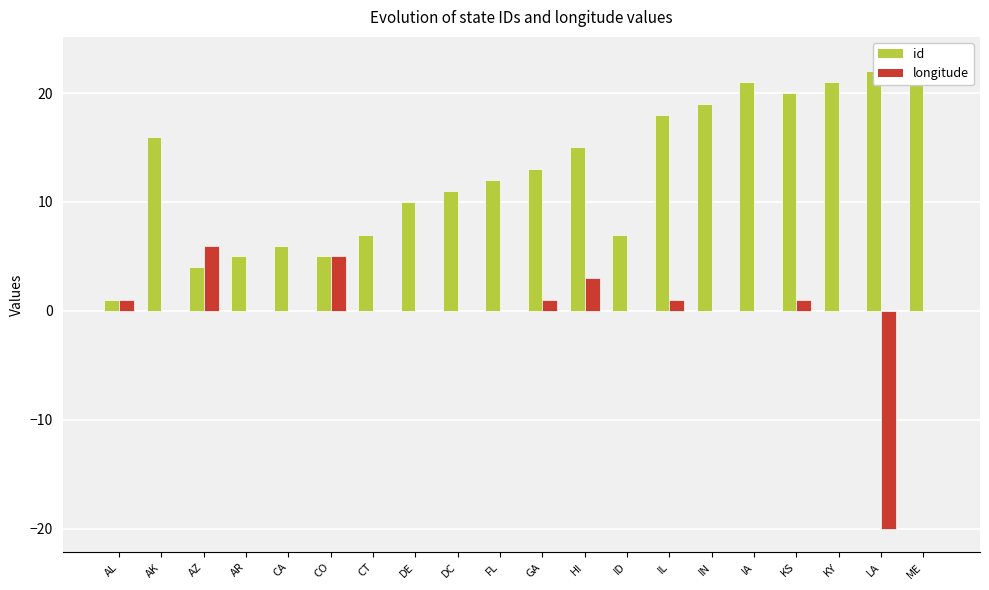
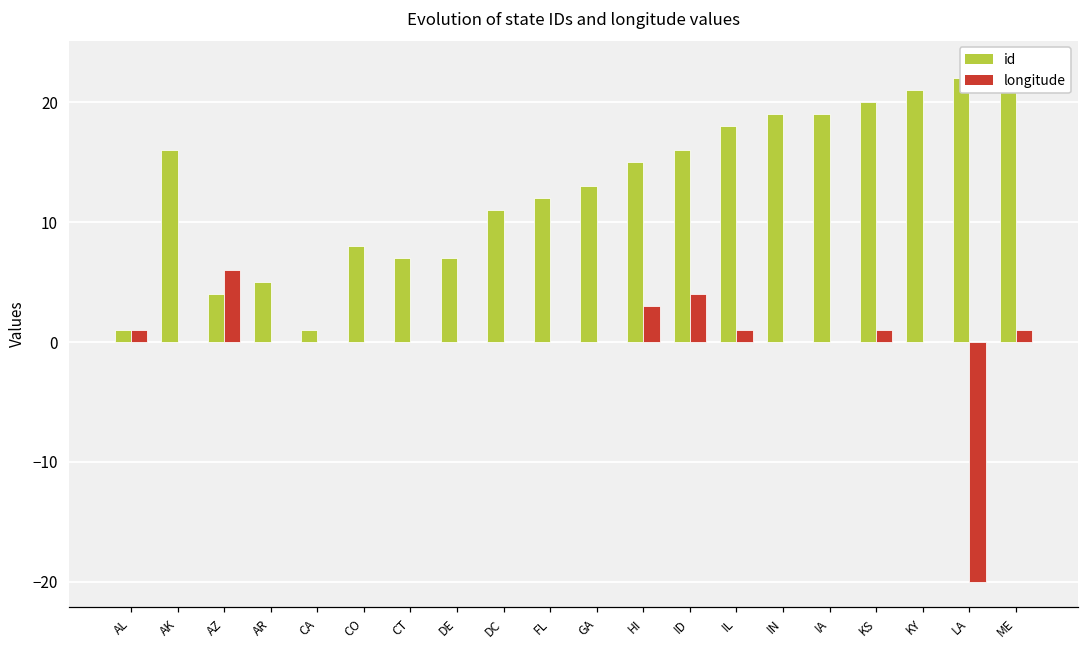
  {
    "id": {
      "AL": 1,
      "AK": 16,
      "AZ": 4,
      "AR": 5,
-     "CA": 6,
-     "CO": 5,
+     "CA": 1,
+     "CO": 8,
      "CT": 7,
-     "DE": 10,
+     "DE": 7,
      "DC": 11,
      "FL": 12,
      "GA": 13,
      "HI": 15,
-     "ID": 7,
+     "ID": 16,
      "IL": 18,
      "IN": 19,
-     "IA": 21,
+     "IA": 19,
      "KS": 20,
      "KY": 21
    },
    "longitude": {
      "AL": 1,
      "AK": 0,
      "AZ": 6,
      "AR": 0,
      "CA": 0,
-     "CO": 5,
+     "CO": 0,
      "CT": 0,
      "DE": 0,
      "DC": 0,
      "FL": 0,
-     "GA": 1,
+     "GA": 0,
      "HI": 3,
-     "ID": 0,
+     "ID": 4,
      "IL": 1,
      "IN": 0,
      "IA": 0,
      "KS": 1,
      "KY": 0,
      "LA": -20,
-     "ME": 0
+     "ME": 1
    }
  }
